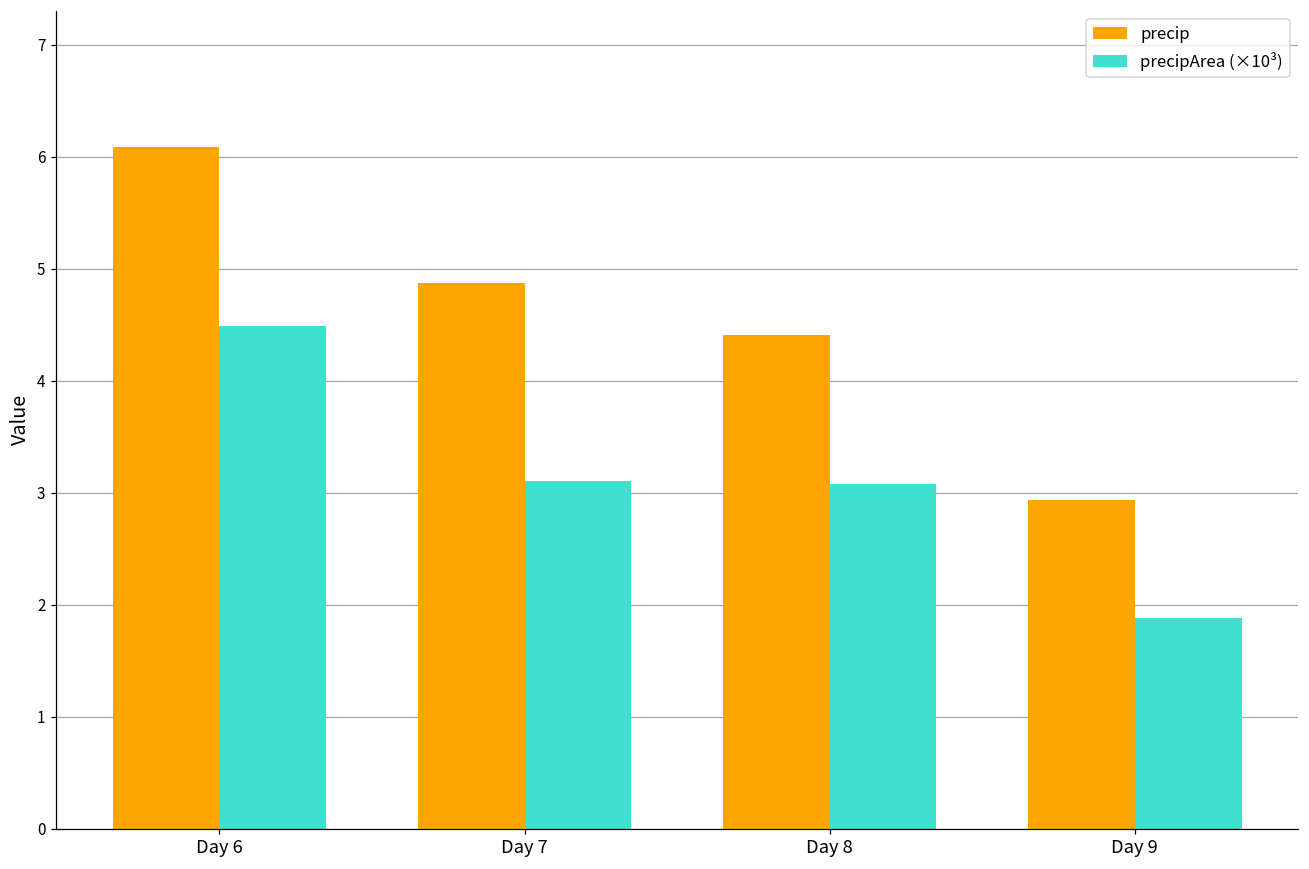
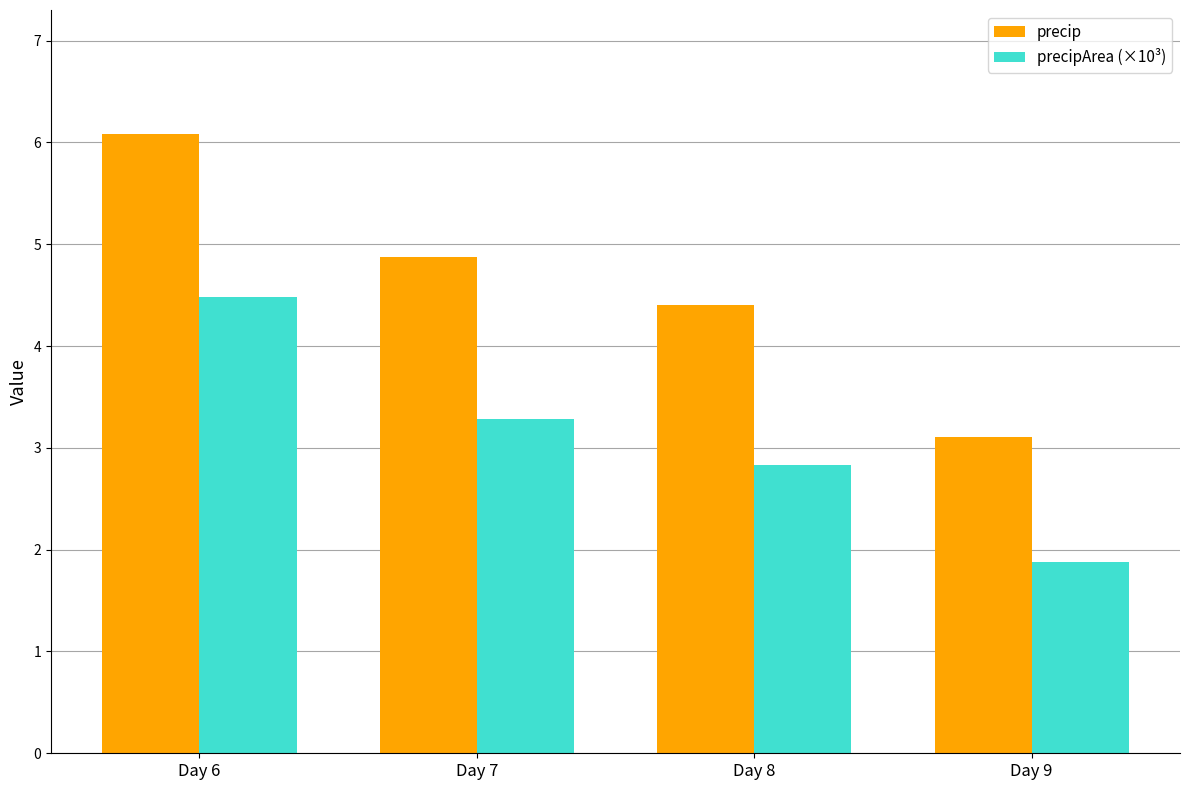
  {
    "precip": {
      "Day 6": 6.08,
      "Day 7": 4.87,
      "Day 8": 4.41,
-     "Day 9": 2.93
+     "Day 9": 3.11
    },
    "precipArea (×10³)": {
      "Day 6": 4.48,
-     "Day 7": 3.10,
-     "Day 8": 3.08,
+     "Day 7": 3.28,
+     "Day 8": 2.83,
      "Day 9": 1.88
    }
  }
